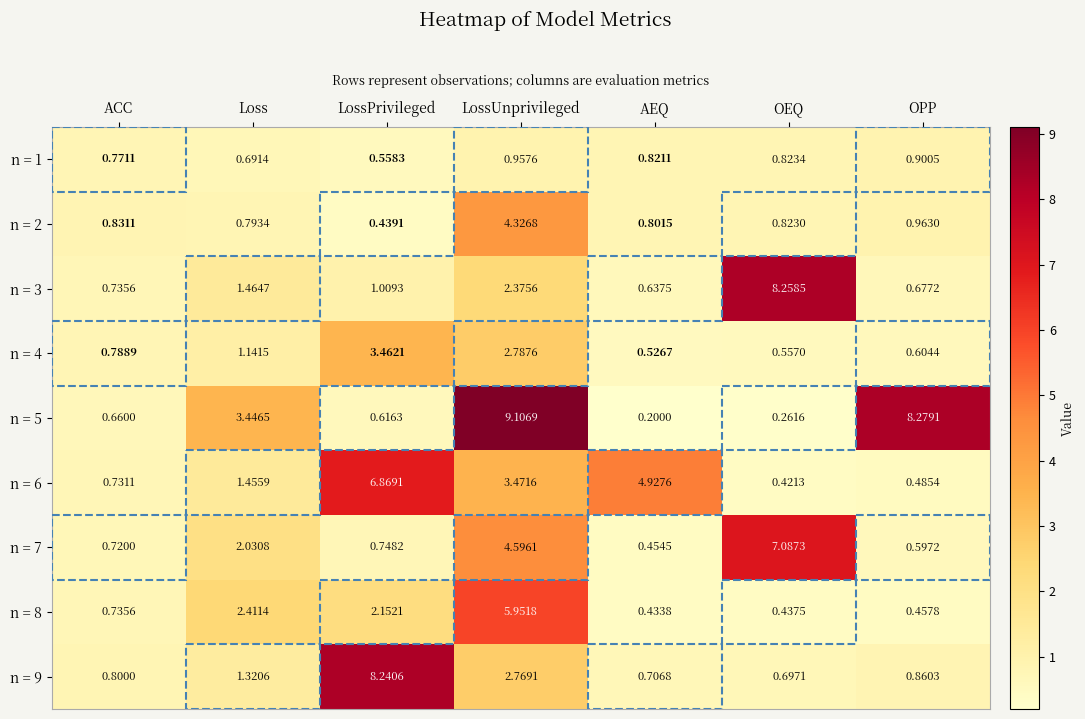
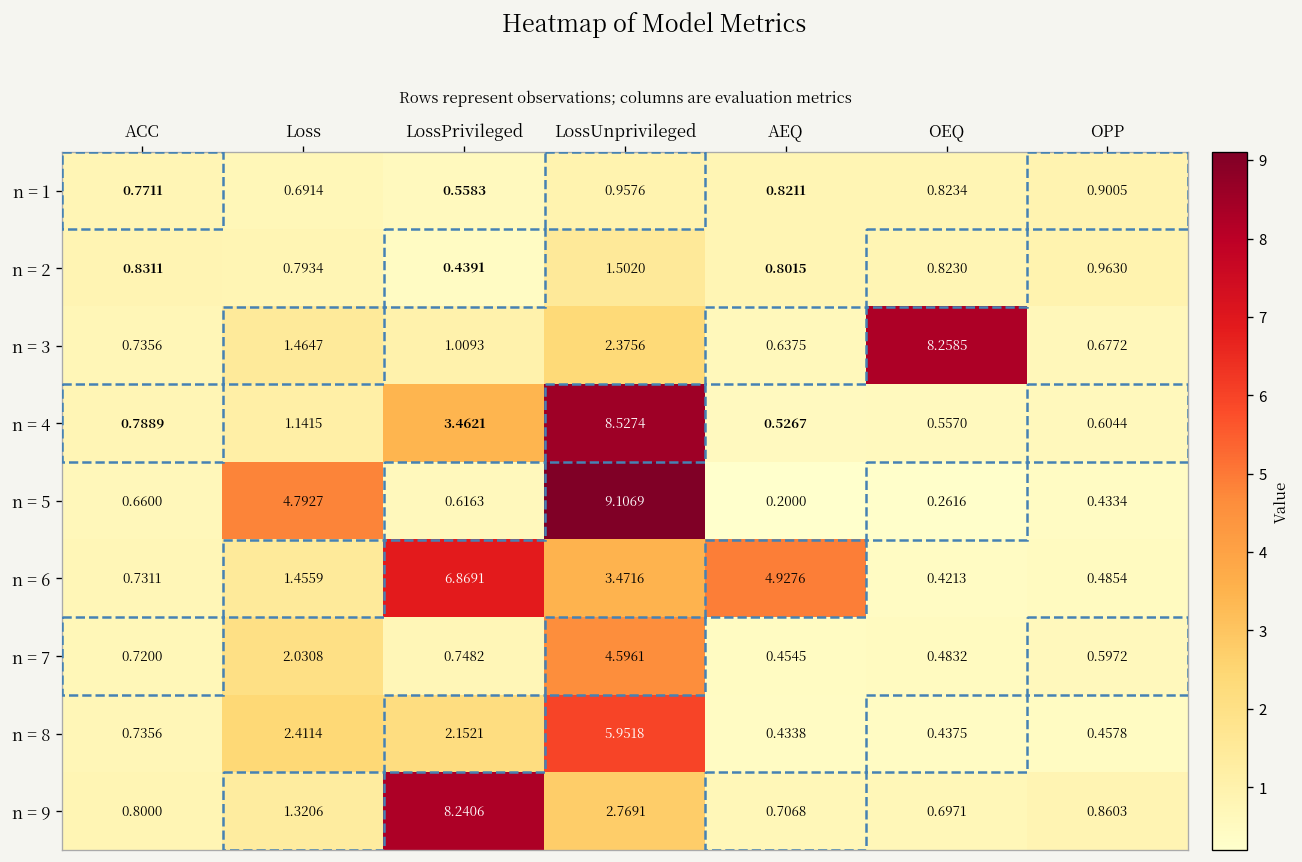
  {
    "n = 1": {
      "ACC": 0.7711,
      "Loss": 0.6914,
      "LossPrivileged": 0.5583,
      "LossUnprivileged": 0.9576,
      "AEQ": 0.8211,
      "OEQ": 0.8234,
      "OPP": 0.9005
    },
    "n = 2": {
      "ACC": 0.8311,
      "Loss": 0.7934,
      "LossPrivileged": 0.4391,
-     "LossUnprivileged": 4.3268,
+     "LossUnprivileged": 1.5020,
      "AEQ": 0.8015,
      "OEQ": 0.8230,
      "OPP": 0.9630
    },
    "n = 3": {
      "ACC": 0.7356,
      "Loss": 1.4647,
      "LossPrivileged": 1.0093,
      "LossUnprivileged": 2.3756,
      "AEQ": 0.6375,
      "OEQ": 8.2585,
      "OPP": 0.6772
    },
    "n = 4": {
      "ACC": 0.7889,
      "Loss": 1.1415,
      "LossPrivileged": 3.4621,
-     "LossUnprivileged": 2.7876,
+     "LossUnprivileged": 8.5274,
      "AEQ": 0.5267,
      "OEQ": 0.5570,
      "OPP": 0.6044
    },
    "n = 5": {
      "ACC": 0.6600,
-     "Loss": 3.4465,
+     "Loss": 4.7927,
      "LossPrivileged": 0.6163,
      "LossUnprivileged": 9.1069,
      "AEQ": 0.2000,
      "OEQ": 0.2616,
-     "OPP": 8.2791
+     "OPP": 0.4334
    },
    "n = 6": {
      "ACC": 0.7311,
      "Loss": 1.4559,
      "LossPrivileged": 6.8691,
      "LossUnprivileged": 3.4716,
      "AEQ": 4.9276,
      "OEQ": 0.4213,
      "OPP": 0.4854
    },
    "n = 7": {
      "ACC": 0.7200,
      "Loss": 2.0308,
      "LossPrivileged": 0.7482,
      "LossUnprivileged": 4.5961,
      "AEQ": 0.4545,
-     "OEQ": 7.0873,
+     "OEQ": 0.4832,
      "OPP": 0.5972
    },
    "n = 8": {
      "ACC": 0.7356,
      "Loss": 2.4114,
      "LossPrivileged": 2.1521,
      "LossUnprivileged": 5.9518,
      "AEQ": 0.4338,
      "OEQ": 0.4375,
      "OPP": 0.4578
    },
    "n = 9": {
      "ACC": 0.8000,
      "Loss": 1.3206,
      "LossPrivileged": 8.2406,
      "LossUnprivileged": 2.7691,
      "AEQ": 0.7068,
      "OEQ": 0.6971,
      "OPP": 0.8603
    }
  }
